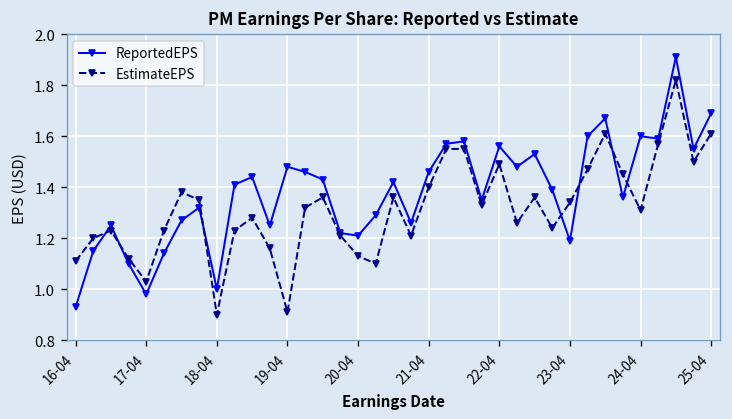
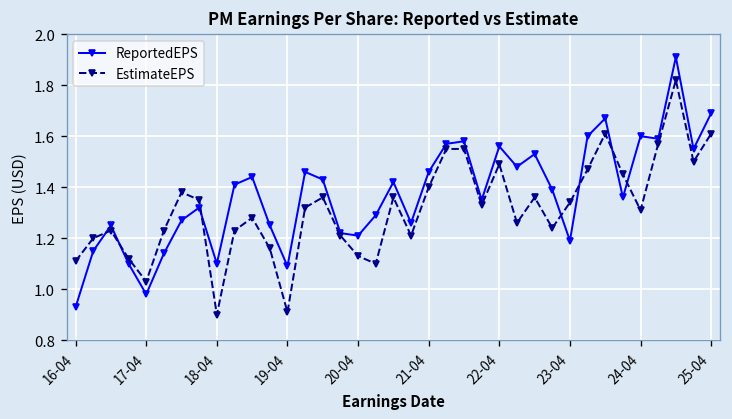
  {
    "ReportedEPS": {
      "16-04": 0.93,
      "17-04": 0.98,
-     "18-04": 1.0,
-     "19-04": 1.48,
+     "18-04": 1.1,
+     "19-04": 1.09,
      "20-04": 1.21,
      "21-04": 1.46,
      "22-04": 1.56,
      "23-04": 1.19,
      "24-04": 1.60,
      "25-04": 1.69
    },
    "EstimateEPS": {
      "16-04": 1.11,
      "17-04": 1.03,
      "18-04": 0.90,
      "19-04": 0.91,
      "20-04": 1.13,
      "21-04": 1.40,
      "22-04": 1.49,
      "23-04": 1.34,
      "24-04": 1.31,
      "25-04": 1.61
    }
  }
